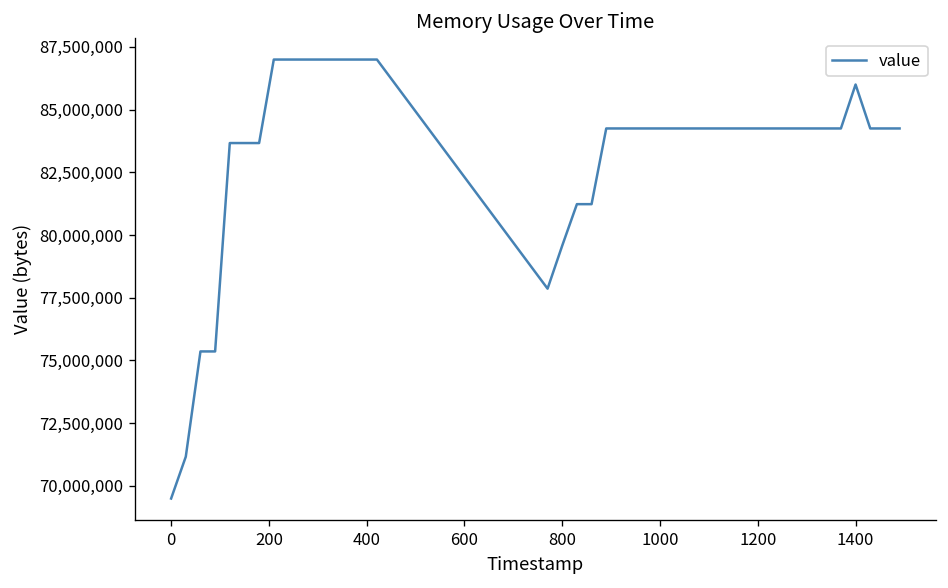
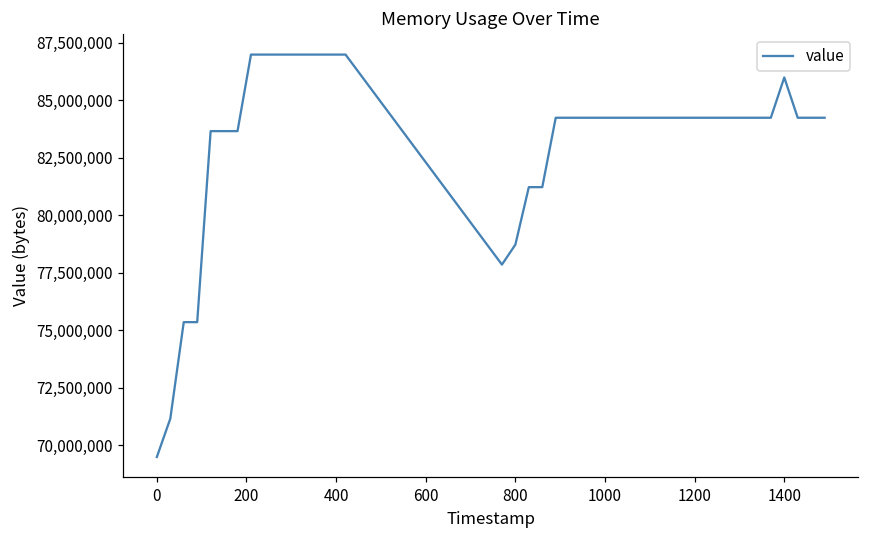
  {
    "0": "69,500,000",
-   "800": "79,600,000",
+   "800": "78,700,000",
    "1400": "86,000,000"
  }
